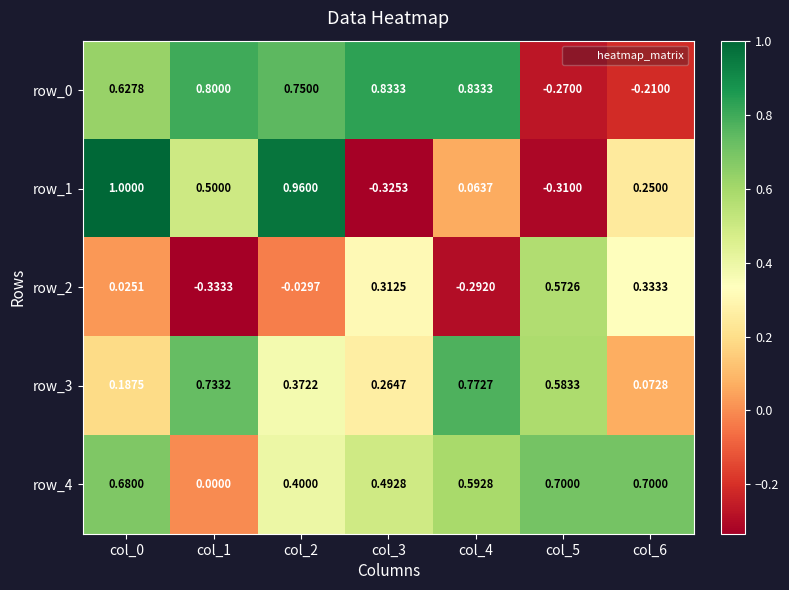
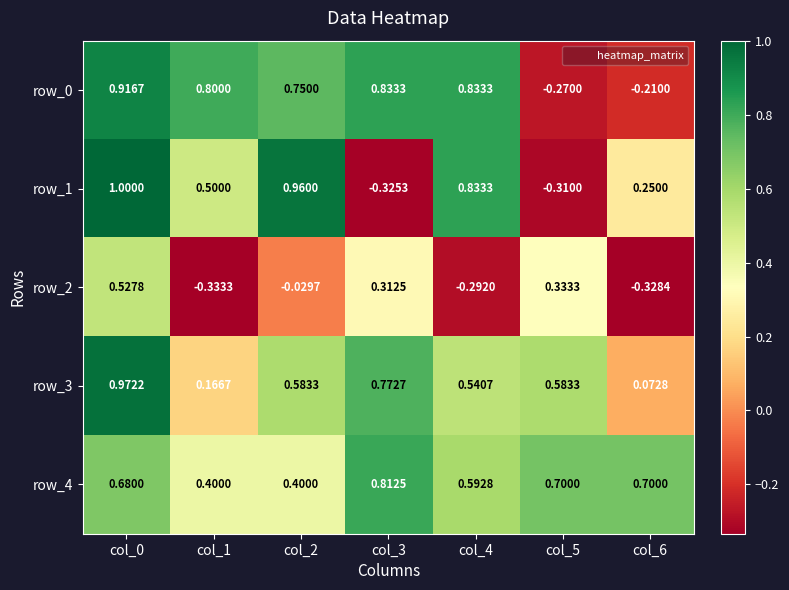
  {
    "row_0": {
-     "col_0": 0.6278,
+     "col_0": 0.9167,
      "col_1": 0.8000,
      "col_2": 0.7500,
      "col_3": 0.8333,
      "col_4": 0.8333,
      "col_5": -0.2700,
      "col_6": -0.2100
    },
    "row_1": {
      "col_0": 1.0000,
      "col_1": 0.5000,
      "col_2": 0.9600,
      "col_3": -0.3253,
-     "col_4": 0.0637,
+     "col_4": 0.8333,
      "col_5": -0.3100,
      "col_6": 0.2500
    },
    "row_2": {
-     "col_0": 0.0251,
+     "col_0": 0.5278,
      "col_1": -0.3333,
      "col_2": -0.0297,
      "col_3": 0.3125,
      "col_4": -0.2920,
-     "col_5": 0.5726,
-     "col_6": 0.3333
+     "col_5": 0.3333,
+     "col_6": -0.3284
    },
    "row_3": {
-     "col_0": 0.1875,
-     "col_1": 0.7332,
-     "col_2": 0.3722,
-     "col_3": 0.2647,
-     "col_4": 0.7727,
+     "col_0": 0.9722,
+     "col_1": 0.1667,
+     "col_2": 0.5833,
+     "col_3": 0.7727,
+     "col_4": 0.5407,
      "col_5": 0.5833,
      "col_6": 0.0728
    },
    "row_4": {
      "col_0": 0.6800,
-     "col_1": 0.0000,
+     "col_1": 0.4000,
      "col_2": 0.4000,
-     "col_3": 0.4928,
+     "col_3": 0.8125,
      "col_4": 0.5928,
      "col_5": 0.7000,
      "col_6": 0.7000
    }
  }
